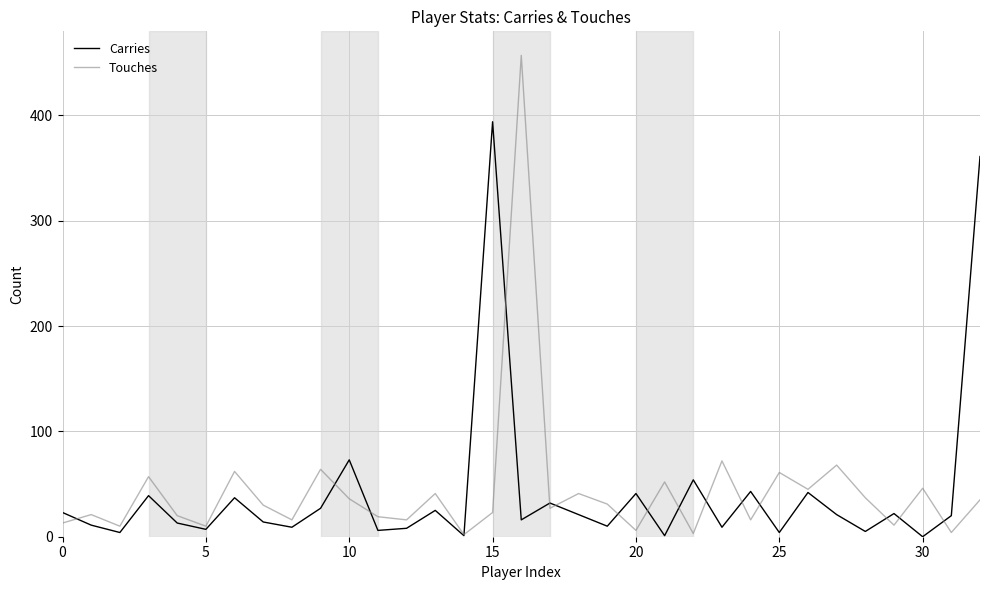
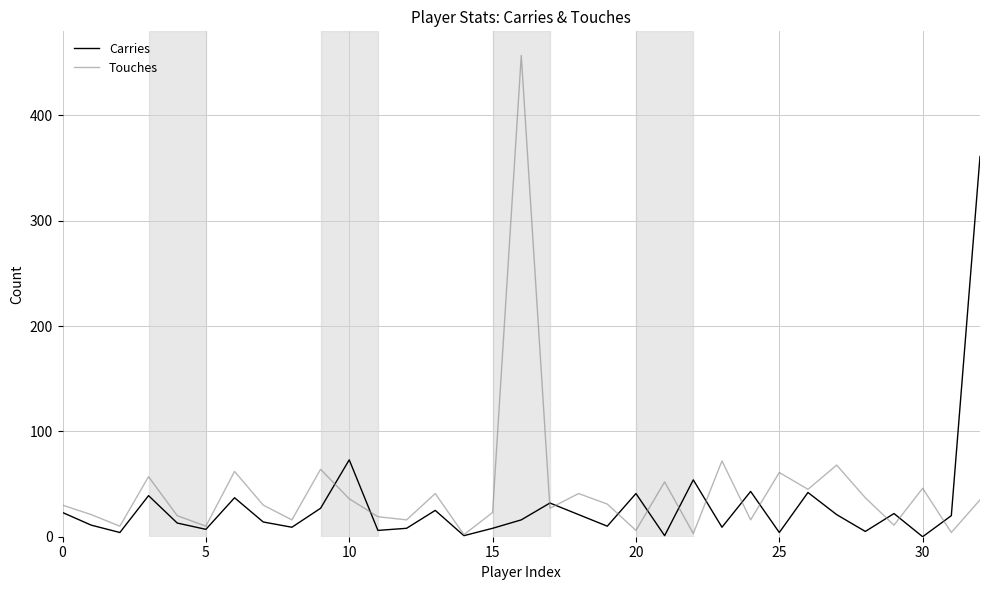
  {
    "Carries": {
      "0": 23,
      "5": 7,
      "10": 73,
-     "15": 394,
+     "15": 8,
      "20": 41,
      "25": 4,
      "30": 0
    },
    "Touches": {
-     "0": 13,
+     "0": 30,
      "5": 10,
      "10": 36,
      "15": 23,
      "20": 6,
      "25": 61,
      "30": 46
    }
  }
